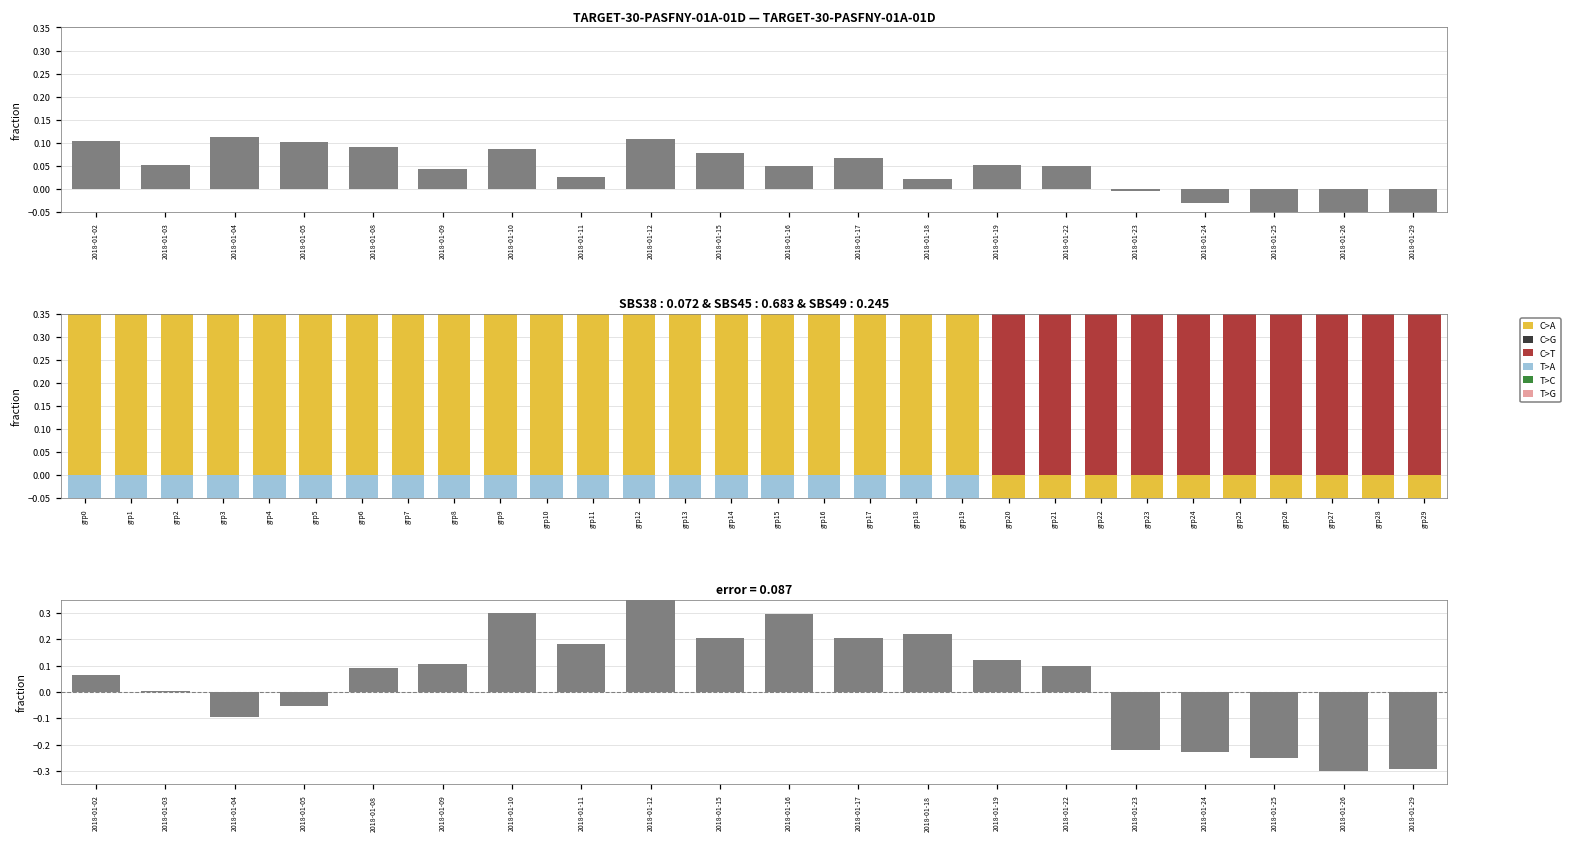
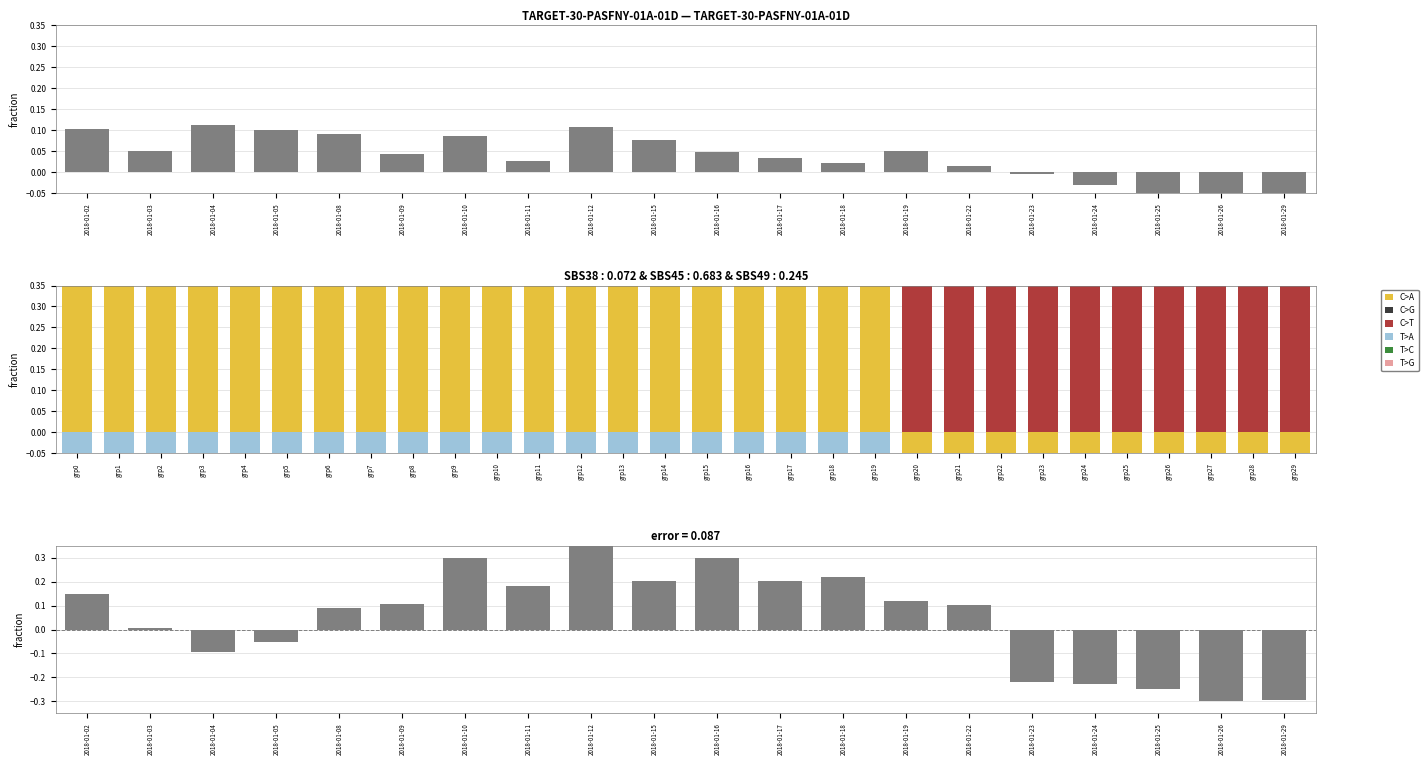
  {
    "TARGET-30-PASFNY-01A-01D — TARGET-30-PASFNY-01A-01D": {
      "2018-01-02": 0.10,
      "2018-01-03": 0.05,
      "2018-01-04": 0.11,
      "2018-01-05": 0.10,
      "2018-01-08": 0.09,
      "2018-01-09": 0.04,
      "2018-01-10": 0.09,
      "2018-01-11": 0.03,
      "2018-01-12": 0.11,
      "2018-01-15": 0.08,
      "2018-01-16": 0.05,
-     "2018-01-17": 0.07,
+     "2018-01-17": 0.03,
      "2018-01-18": 0.02,
      "2018-01-19": 0.05,
-     "2018-01-22": 0.05,
+     "2018-01-22": 0.01,
      "2018-01-24": -0.03
    },
    "error = 0.087": {
-     "2018-01-02": 0.06,
+     "2018-01-02": 0.15,
      "2018-01-04": -0.09,
      "2018-01-05": -0.05,
      "2018-01-08": 0.09,
      "2018-01-09": 0.11,
      "2018-01-10": 0.30,
      "2018-01-11": 0.18,
      "2018-01-15": 0.20,
      "2018-01-16": 0.30,
      "2018-01-17": 0.20,
      "2018-01-18": 0.22,
      "2018-01-19": 0.12,
      "2018-01-22": 0.10,
      "2018-01-23": -0.22,
      "2018-01-24": -0.23,
      "2018-01-25": -0.25,
      "2018-01-26": -0.30,
      "2018-01-29": -0.29
    }
  }
